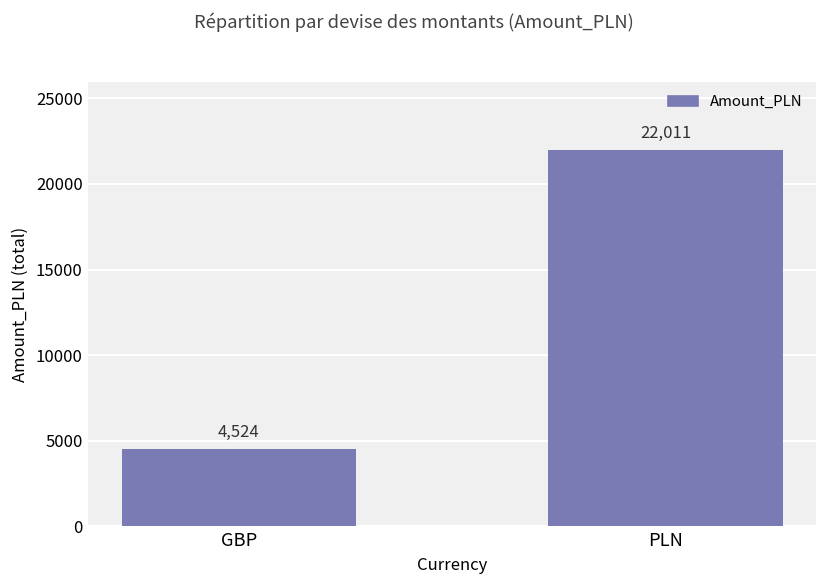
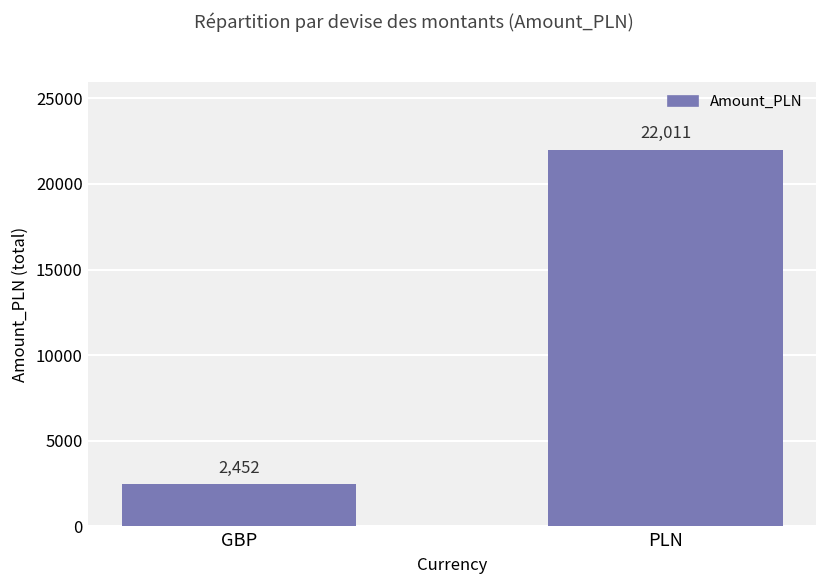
  {
-   "GBP": "4,524",
+   "GBP": "2,452",
    "PLN": "22,011"
  }
